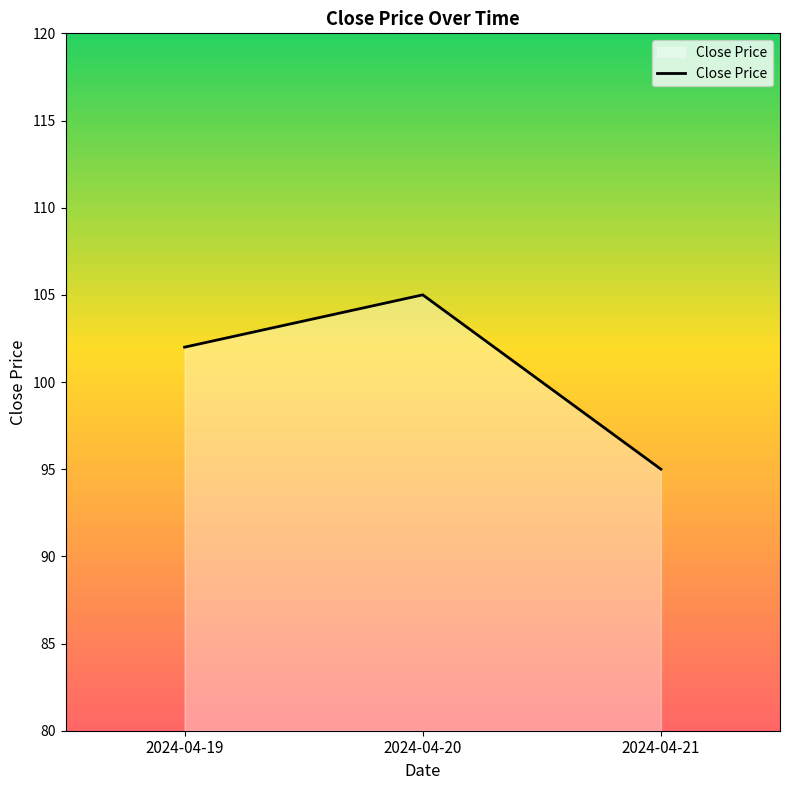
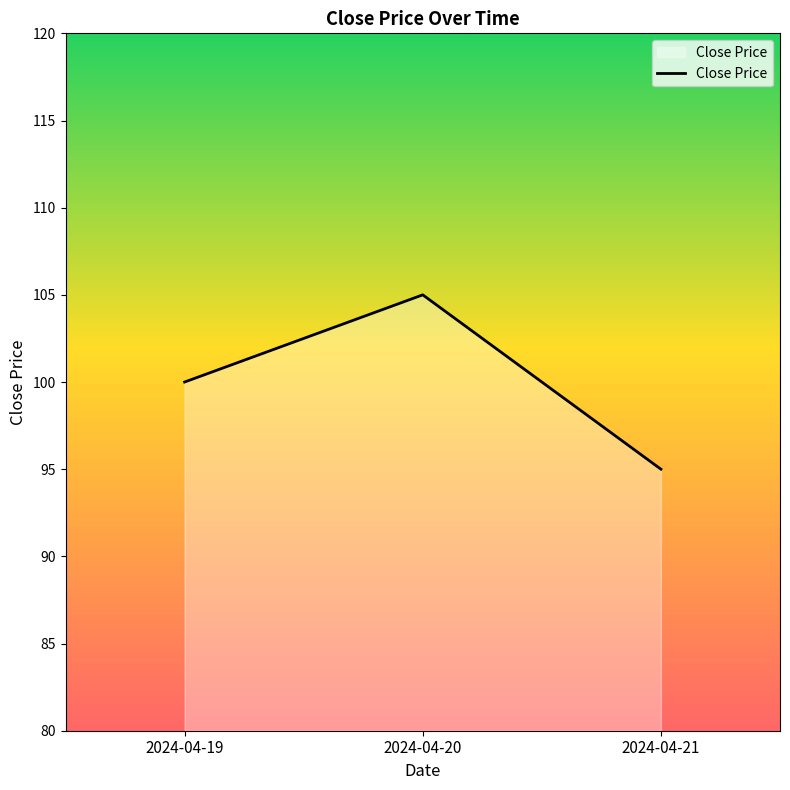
  {
-   "2024-04-19": 102,
+   "2024-04-19": 100,
    "2024-04-20": 105,
    "2024-04-21": 95
  }
